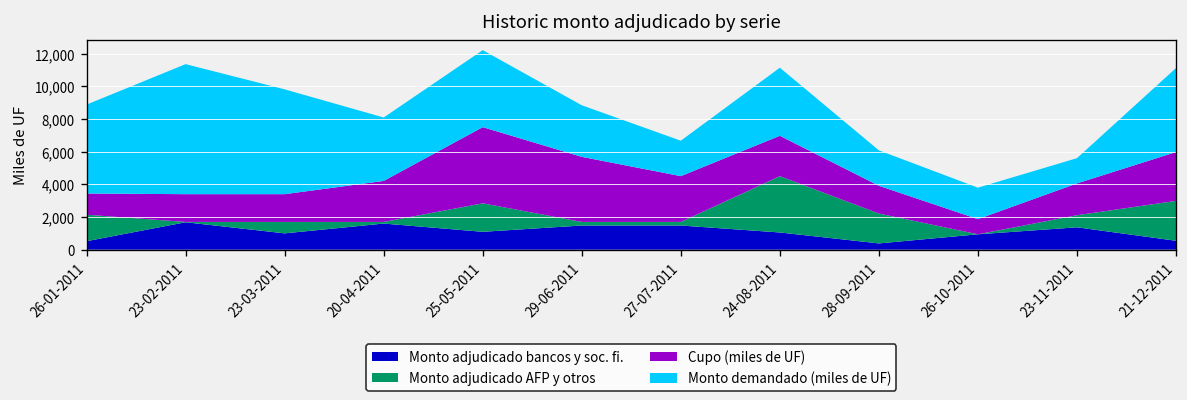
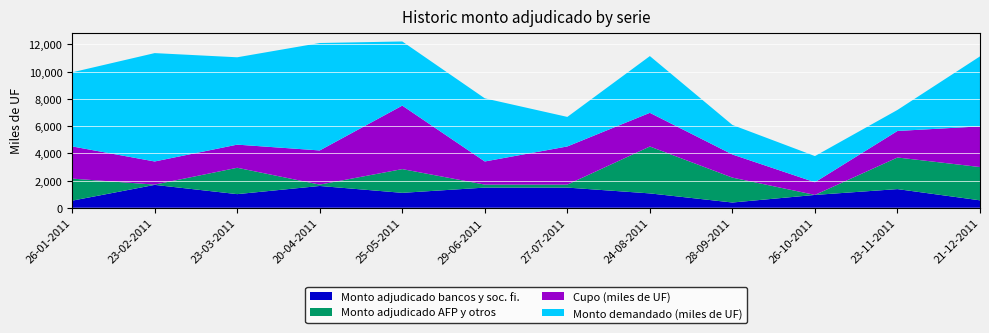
  {
    "Monto adjudicado AFP y otros": {
-     "23-03-2011": "700",
-     "23-11-2011": "700"
+     "23-03-2011": "1,900",
+     "23-11-2011": "2,300"
    },
    "Cupo (miles de UF)": {
-     "26-01-2011": "1,300",
-     "29-06-2011": "4,000"
+     "26-01-2011": "2,400",
+     "29-06-2011": "1,700"
    },
    "Monto demandado (miles de UF)": {
      "26-01-2011": "5,400",
      "23-02-2011": "8,000",
      "23-03-2011": "6,400",
-     "20-04-2011": "3,900",
+     "20-04-2011": "7,900",
      "25-05-2011": "4,700",
-     "29-06-2011": "3,200",
+     "29-06-2011": "4,600",
      "27-07-2011": "2,200",
      "24-08-2011": "4,200",
      "28-09-2011": "2,200",
      "26-10-2011": "1,900",
      "23-11-2011": "1,500",
      "21-12-2011": "5,100"
    }
  }
